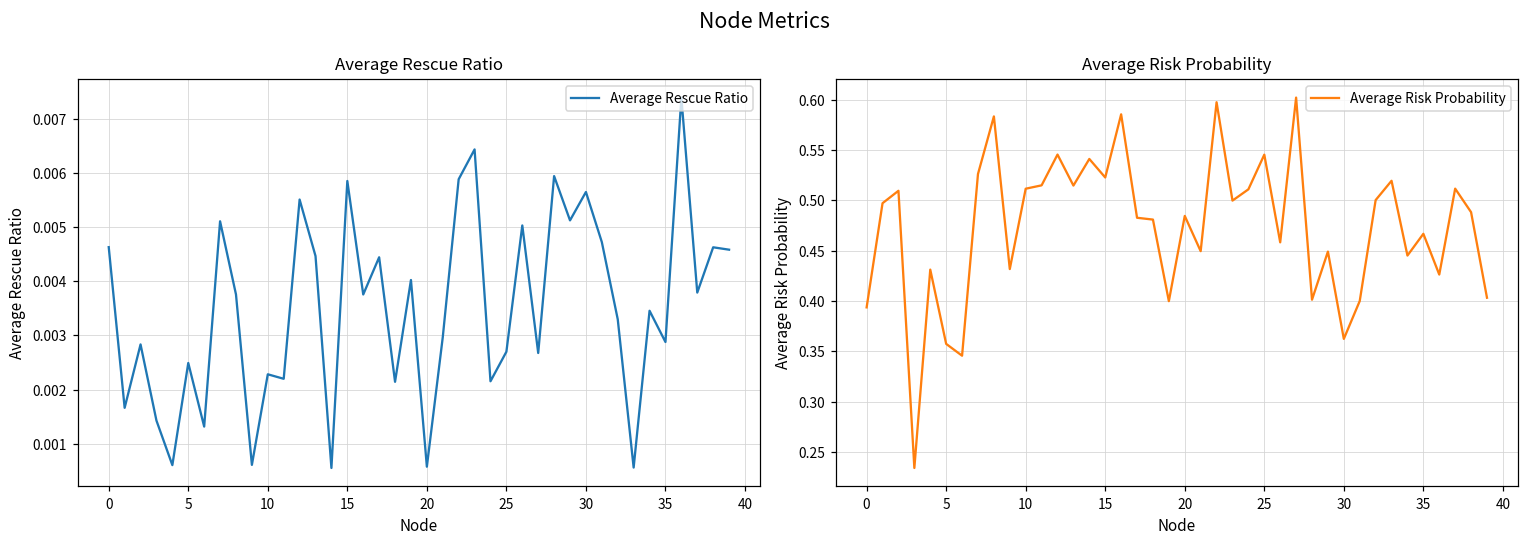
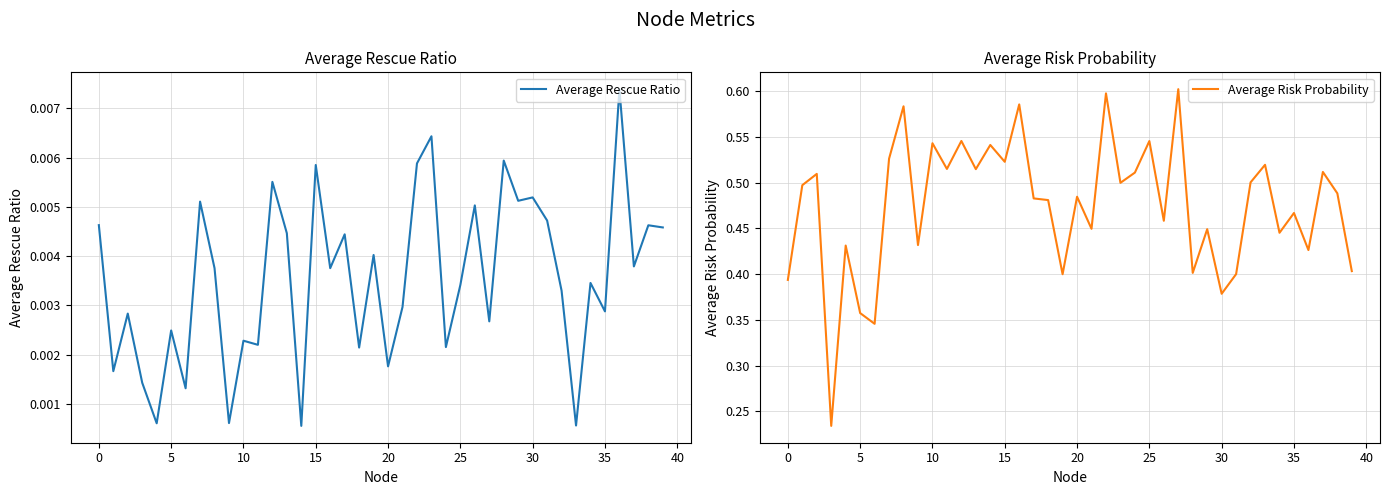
  {
    "Average Rescue Ratio": {
      "0": 0.0046,
      "5": 0.0025,
      "10": 0.0023,
      "15": 0.0059,
-     "20": 0.0006,
-     "25": 0.0027,
-     "30": 0.0056,
+     "20": 0.0018,
+     "25": 0.0034,
+     "30": 0.0052,
      "35": 0.0029
    },
    "Average Risk Probability": {
      "0": 0.39,
      "5": 0.36,
-     "10": 0.51,
+     "10": 0.54,
      "15": 0.52,
      "20": 0.48,
      "25": 0.55,
-     "30": 0.36,
+     "30": 0.38,
      "35": 0.47
    }
  }
